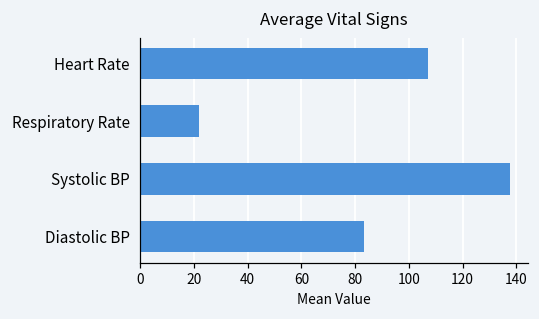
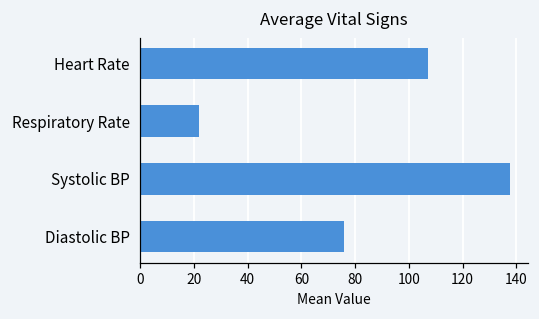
  {
    "Heart Rate": 107,
    "Respiratory Rate": 22,
    "Systolic BP": 137,
-   "Diastolic BP": 83
+   "Diastolic BP": 76
  }
